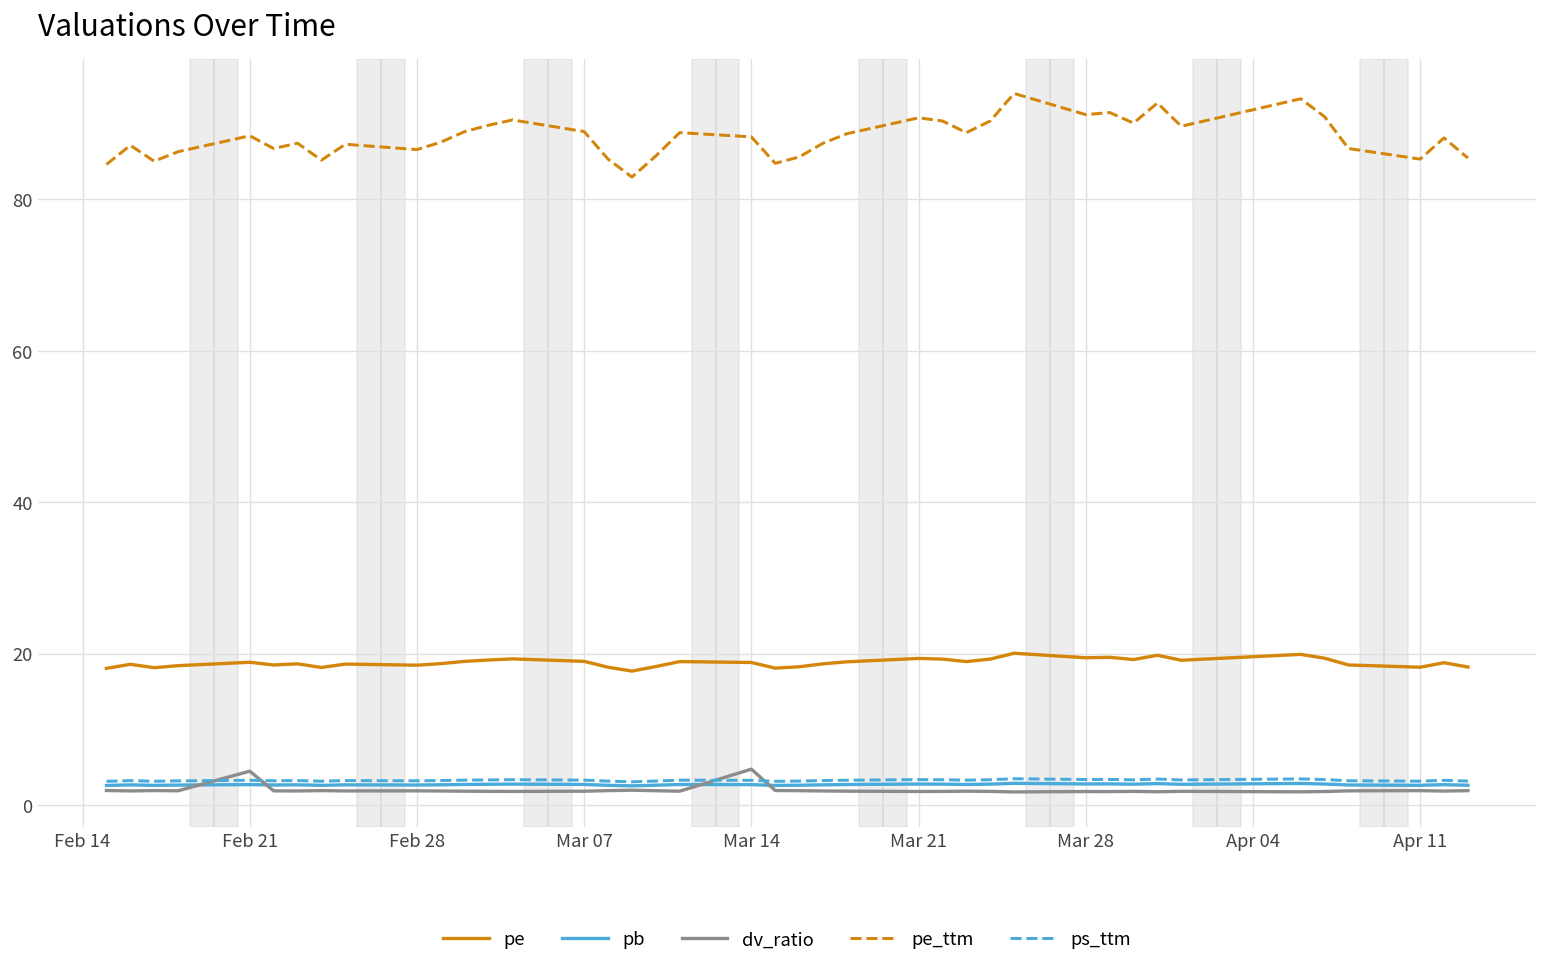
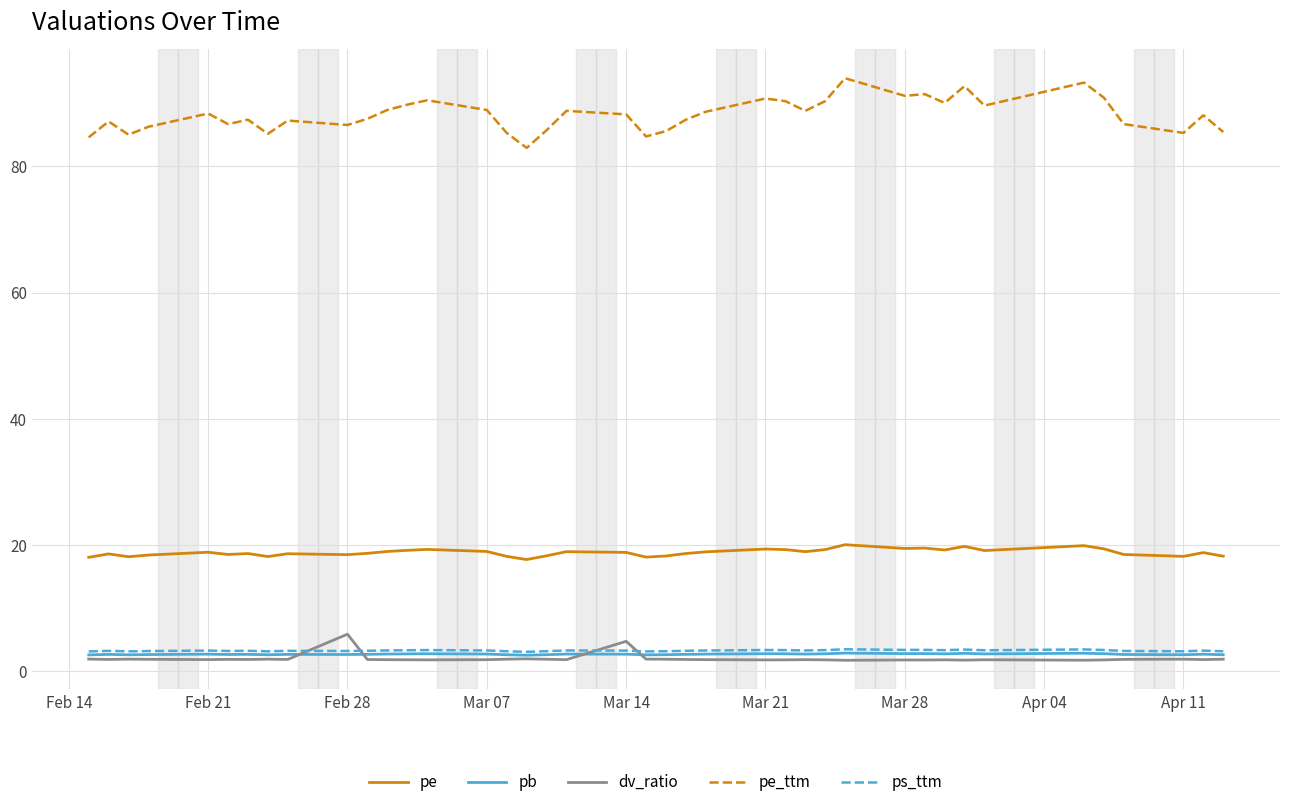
  {
    "dv_ratio": {
-     "Feb 21": 4,
-     "Feb 28": 2,
+     "Feb 21": 2,
+     "Feb 28": 6,
      "Mar 07": 2,
      "Mar 14": 5,
      "Mar 21": 2,
      "Mar 28": 2,
      "Apr 11": 2
    }
  }
